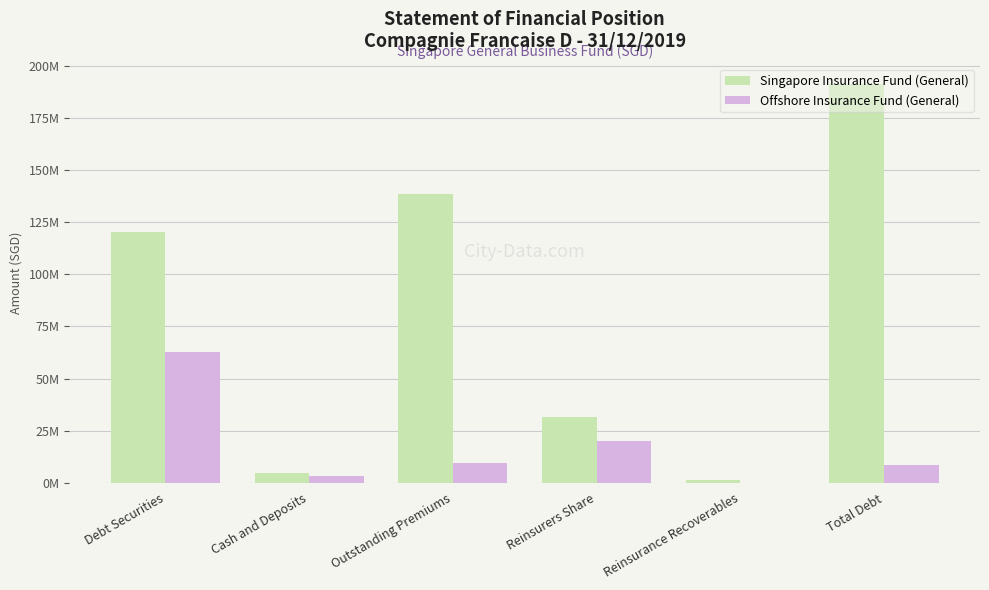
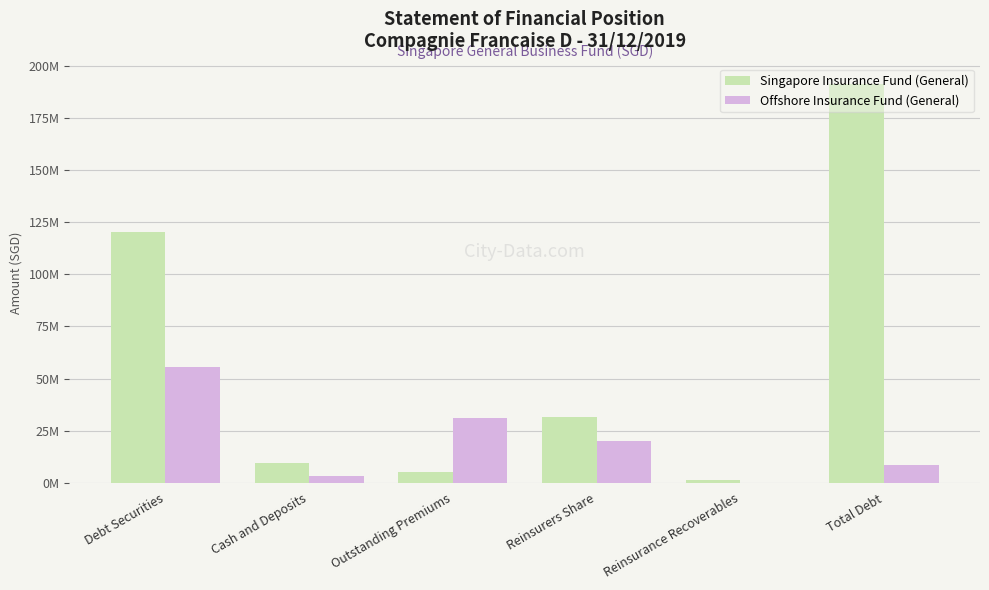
  {
    "Singapore Insurance Fund (General)": {
      "Debt Securities": 121000000,
-     "Cash and Deposits": 5000000,
-     "Outstanding Premiums": 138000000,
+     "Cash and Deposits": 9000000,
+     "Outstanding Premiums": 5000000,
      "Reinsurers Share": 32000000,
      "Reinsurance Recoverables": 1000000
    },
    "Offshore Insurance Fund (General)": {
-     "Debt Securities": 63000000,
+     "Debt Securities": 55000000,
      "Cash and Deposits": 3000000,
-     "Outstanding Premiums": 10000000,
+     "Outstanding Premiums": 31000000,
      "Reinsurers Share": 20000000,
      "Reinsurance Recoverables": 0,
      "Total Debt": 9000000
    }
  }
